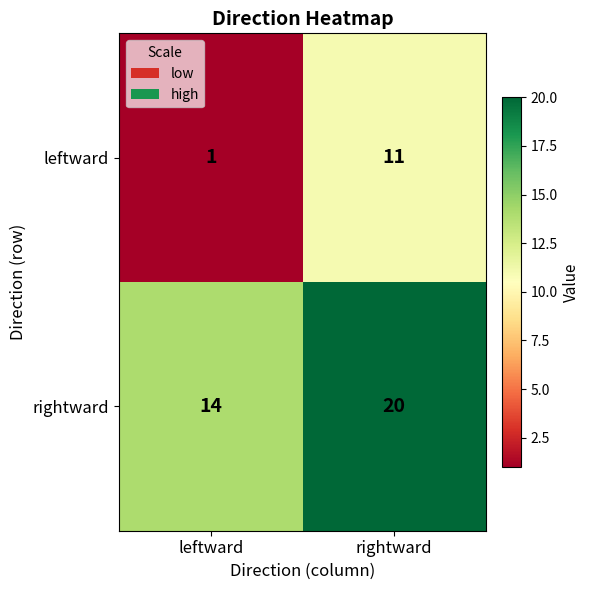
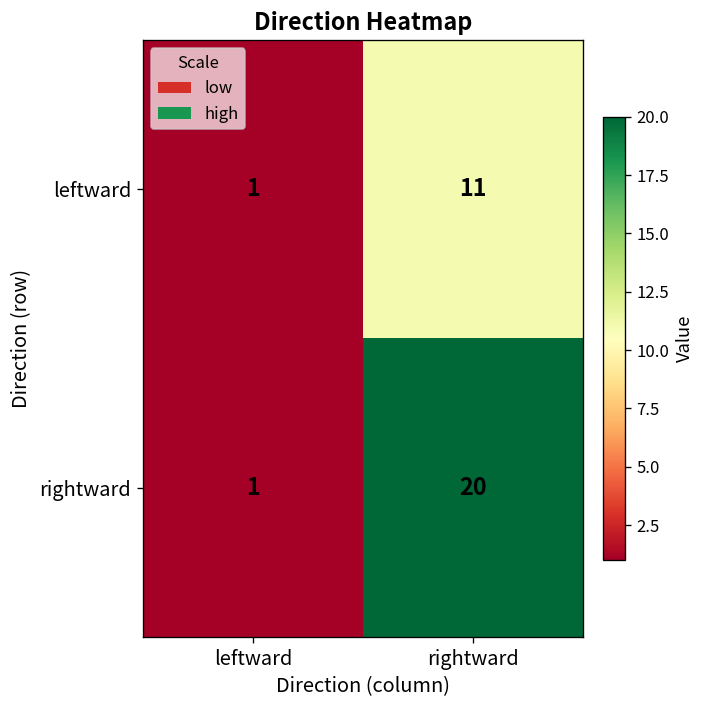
  {
    "leftward": {
      "leftward": 1,
      "rightward": 11
    },
    "rightward": {
-     "leftward": 14,
+     "leftward": 1,
      "rightward": 20
    }
  }
